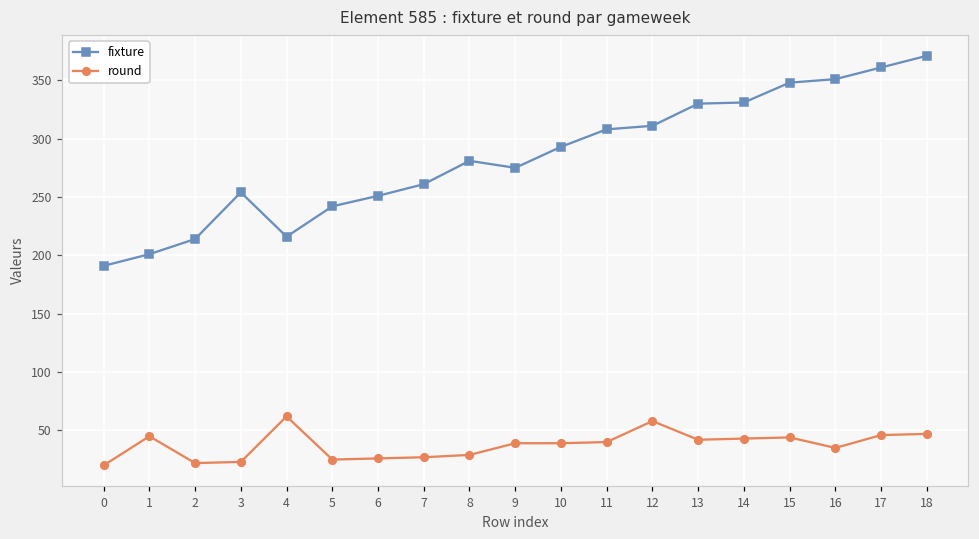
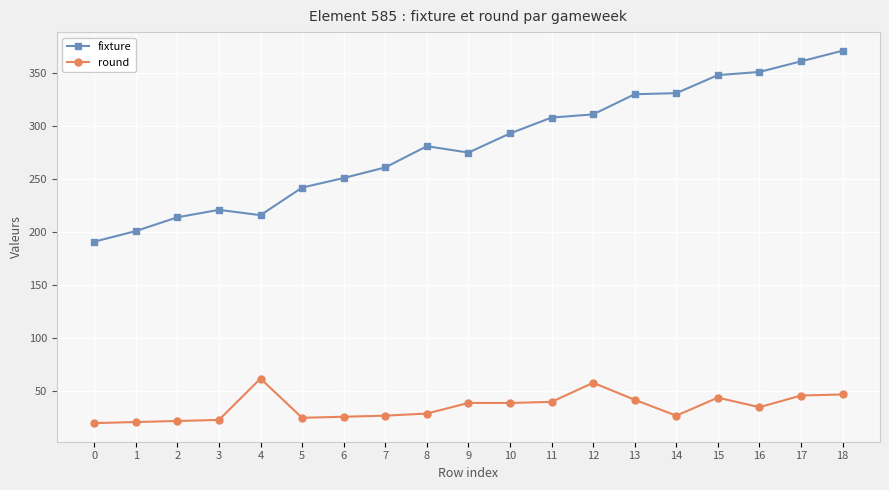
  {
    "fixture": {
      "0": 191,
      "1": 201,
      "2": 214,
-     "3": 254,
+     "3": 221,
      "4": 216,
      "5": 242,
      "6": 251,
      "7": 261,
      "8": 281,
      "9": 275,
      "10": 293,
      "11": 308,
      "12": 311,
      "13": 330,
      "14": 331,
      "15": 348,
      "16": 351,
      "17": 361,
      "18": 371
    },
    "round": {
      "0": 20,
-     "1": 45,
+     "1": 21,
      "2": 22,
      "3": 23,
      "4": 62,
      "5": 25,
      "6": 26,
      "7": 27,
      "8": 29,
      "9": 39,
      "10": 39,
      "11": 40,
      "12": 58,
      "13": 42,
-     "14": 43,
+     "14": 27,
      "15": 44,
      "16": 35,
      "17": 46,
      "18": 47
    }
  }
